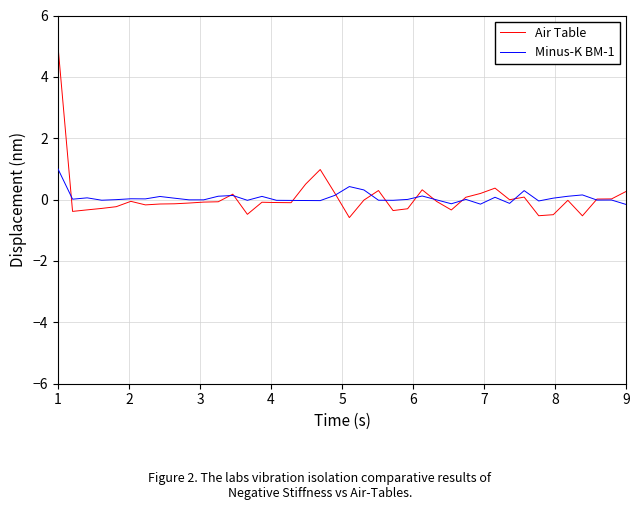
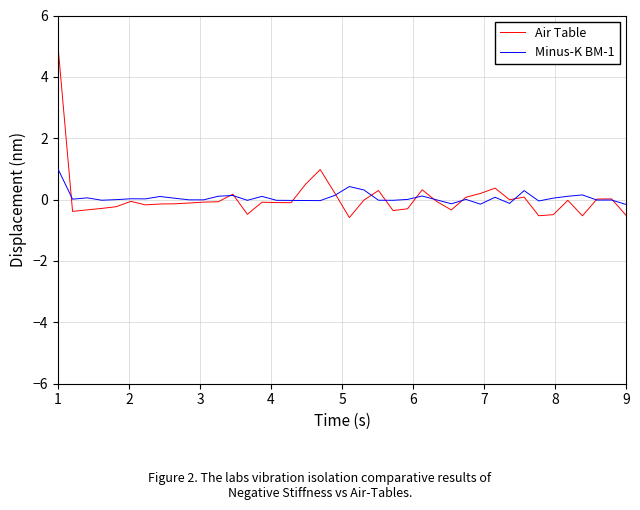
  {
    "Air Table": {
      "1": 5.0,
-     "9": 0.3
+     "9": -0.5
    },
    "Minus-K BM-1": {
      "1": 1.0,
      "9": -0.2
    }
  }
